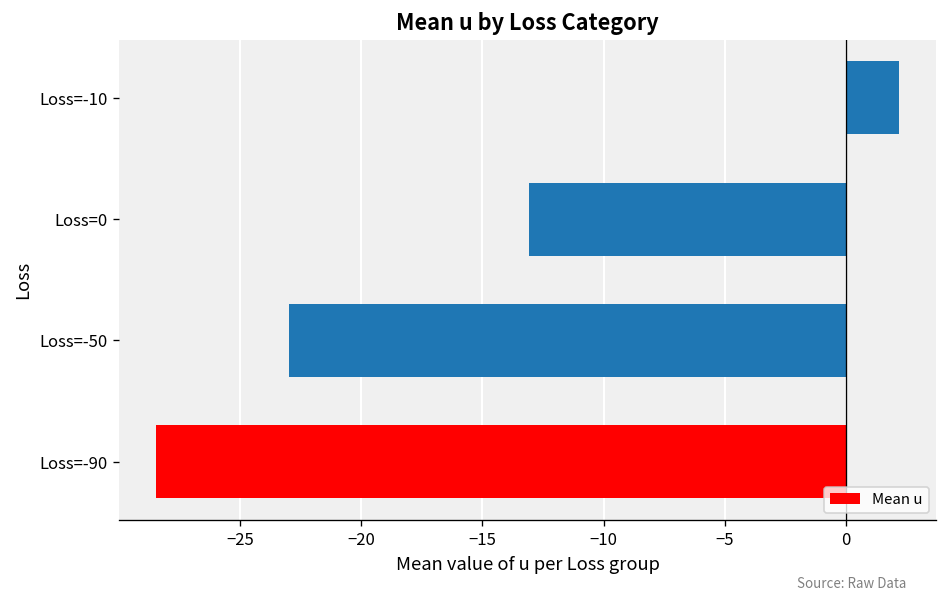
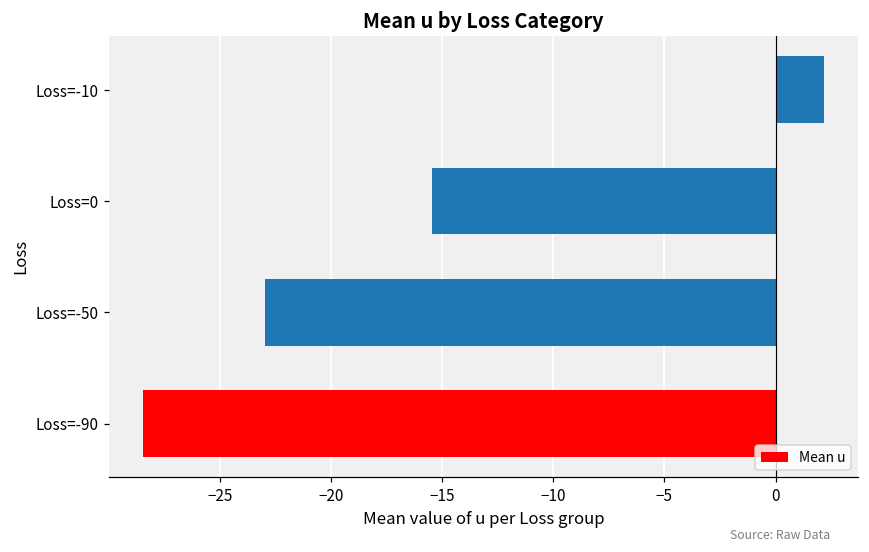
  {
    "Loss=-10": 2.2,
-   "Loss=0": -13.1,
+   "Loss=0": -15.5,
    "Loss=-50": -23.0,
    "Loss=-90": -28.5
  }
